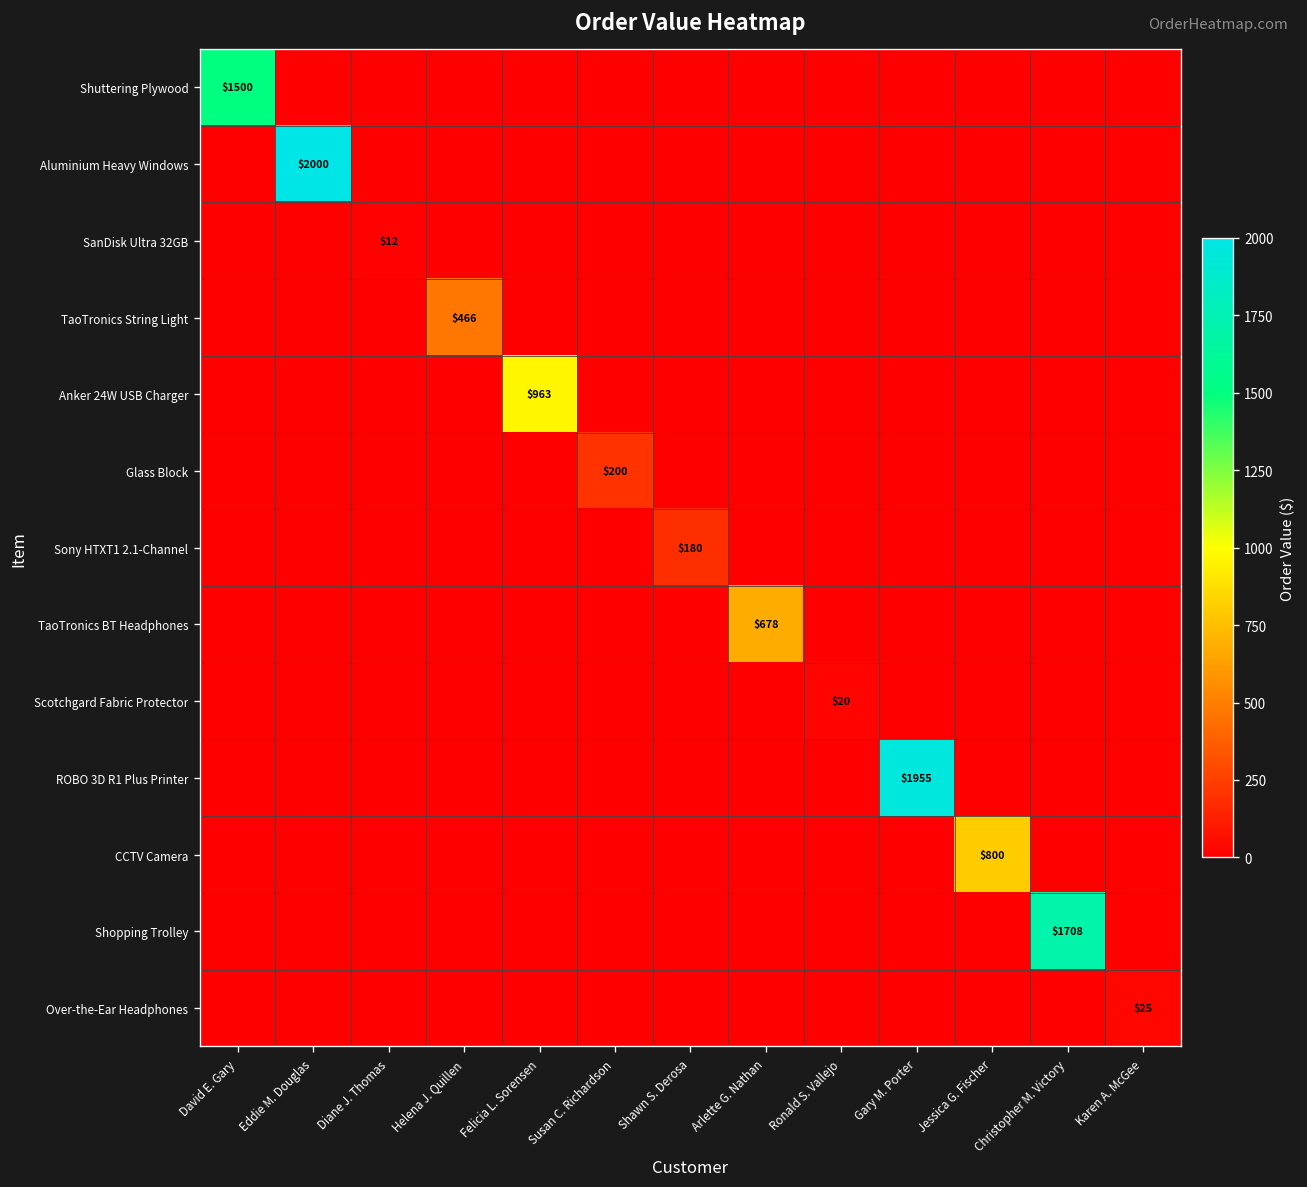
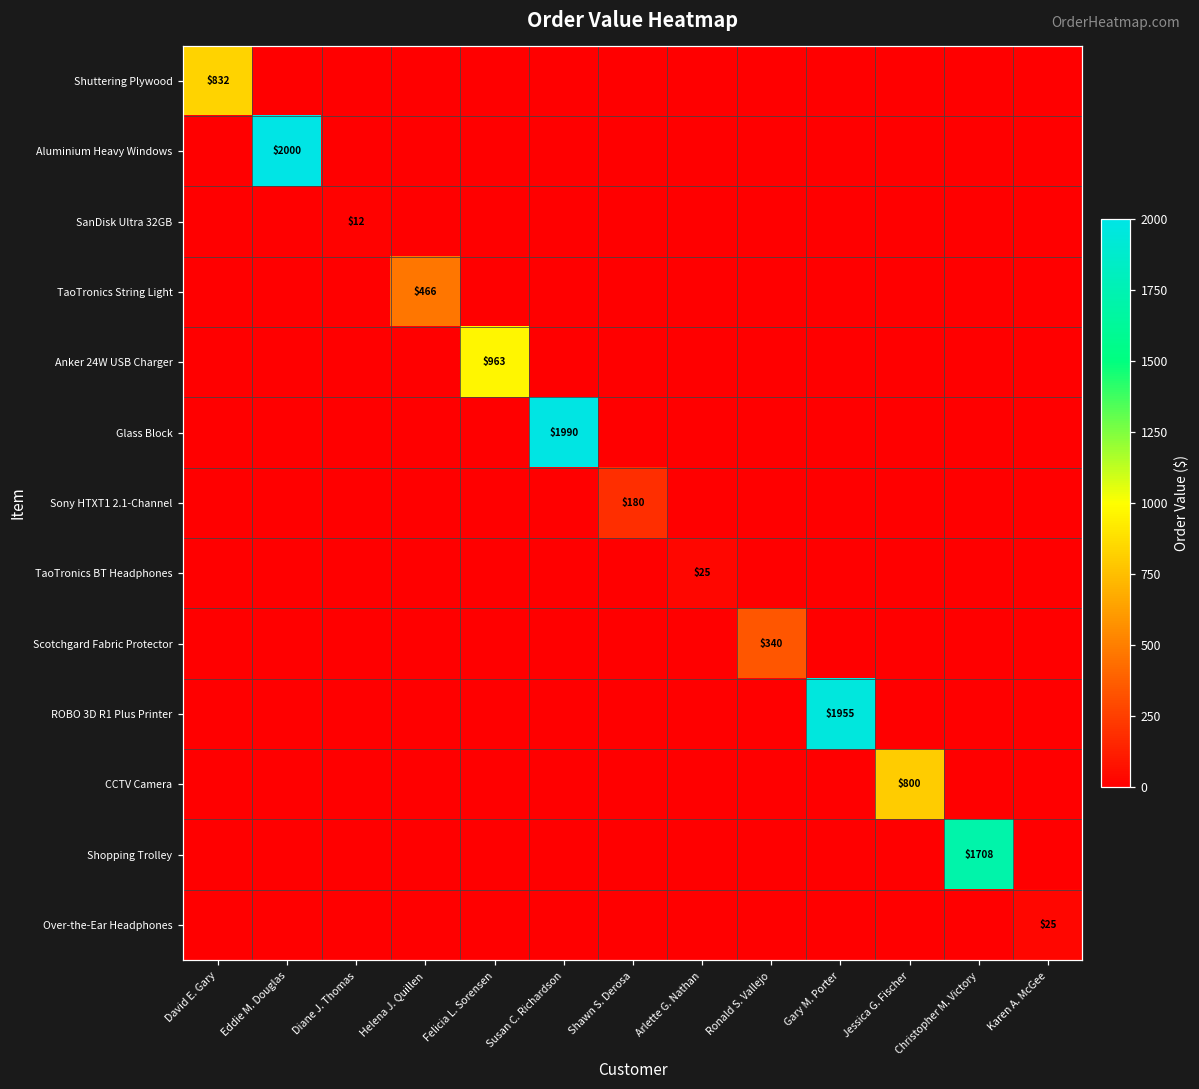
  {
    "Shuttering Plywood": {
-     "David E. Gary": "$1500"
+     "David E. Gary": "$832"
    },
    "Aluminium Heavy Windows": {
      "Eddie M. Douglas": "$2000"
    },
    "SanDisk Ultra 32GB": {
      "Diane J. Thomas": "$12"
    },
    "TaoTronics String Light": {
      "Helena J. Quillen": "$466"
    },
    "Anker 24W USB Charger": {
      "Felicia L. Sorensen": "$963"
    },
    "Glass Block": {
-     "Susan C. Richardson": "$200"
+     "Susan C. Richardson": "$1990"
    },
    "Sony HTXT1 2.1-Channel": {
      "Shawn S. Derosa": "$180"
    },
    "TaoTronics BT Headphones": {
-     "Arlette G. Nathan": "$678"
+     "Arlette G. Nathan": "$25"
    },
    "Scotchgard Fabric Protector": {
-     "Ronald S. Vallejo": "$20"
+     "Ronald S. Vallejo": "$340"
    },
    "ROBO 3D R1 Plus Printer": {
      "Gary M. Porter": "$1955"
    },
    "CCTV Camera": {
      "Jessica G. Fischer": "$800"
    },
    "Shopping Trolley": {
      "Christopher M. Victory": "$1708"
    },
    "Over-the-Ear Headphones": {
      "Karen A. McGee": "$25"
    }
  }
